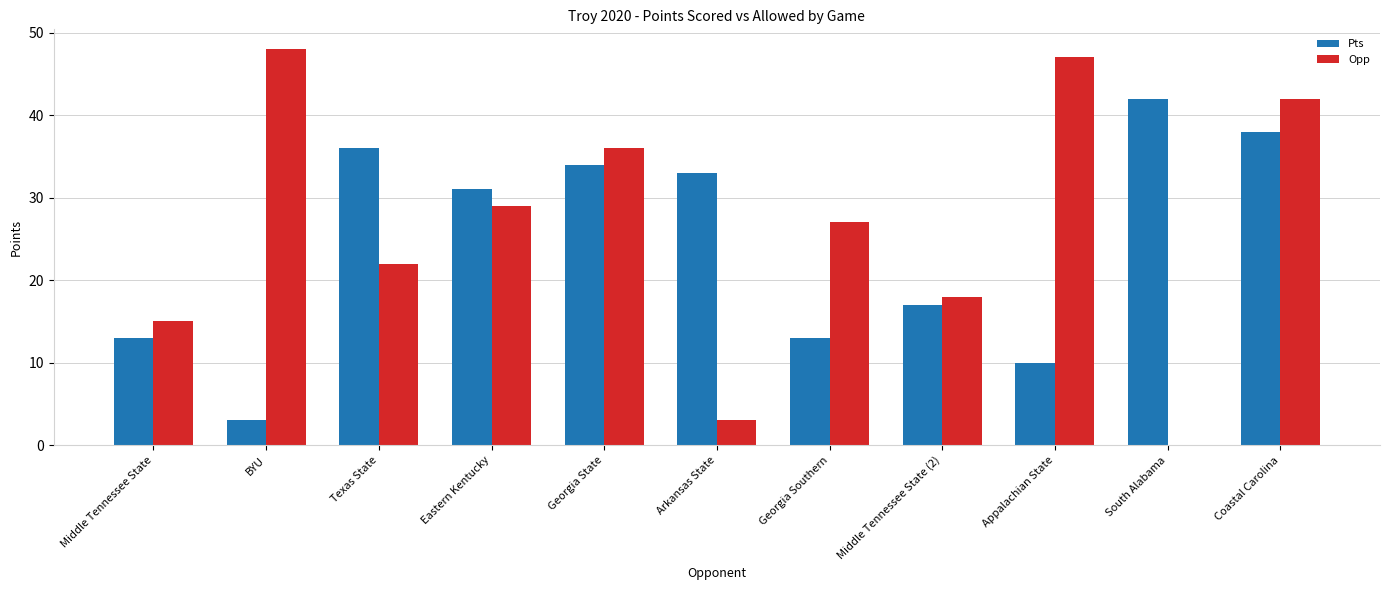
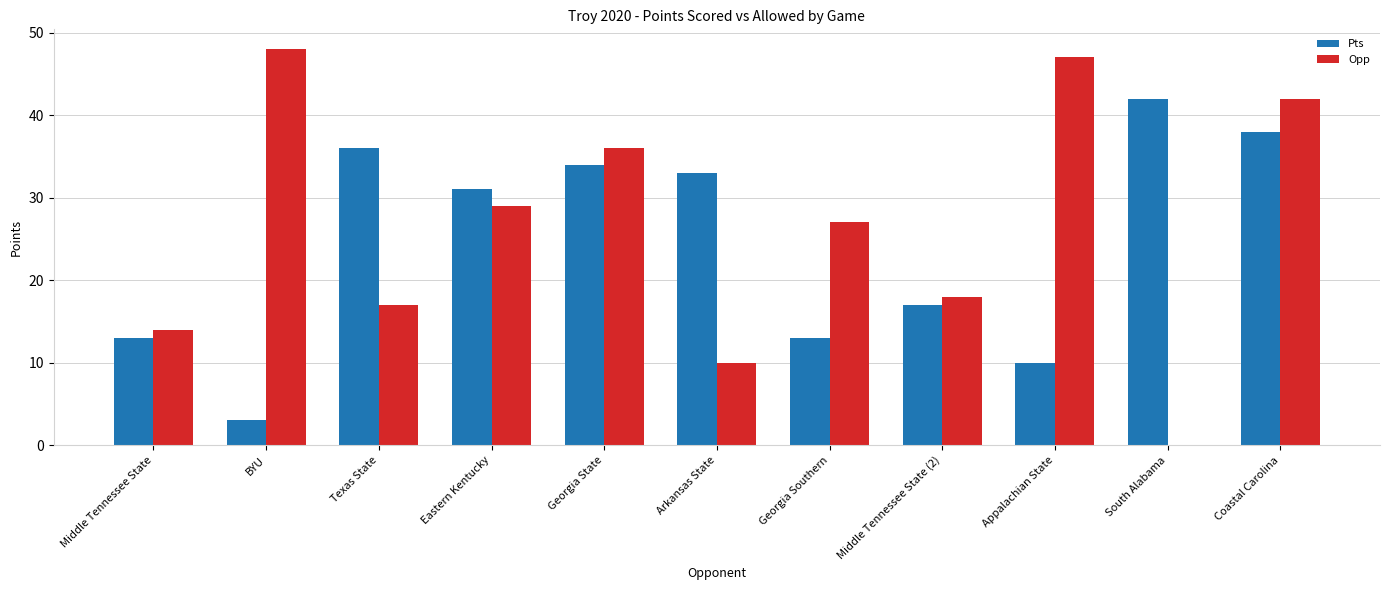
  {
    "Pts": {
      "Middle Tennessee State": 13,
      "BYU": 3,
      "Texas State": 36,
      "Eastern Kentucky": 31,
      "Georgia State": 34,
      "Arkansas State": 33,
      "Georgia Southern": 13,
      "Middle Tennessee State (2)": 17,
      "Appalachian State": 10,
      "South Alabama": 42,
      "Coastal Carolina": 38
    },
    "Opp": {
-     "Middle Tennessee State": 15,
+     "Middle Tennessee State": 14,
      "BYU": 48,
-     "Texas State": 22,
+     "Texas State": 17,
      "Eastern Kentucky": 29,
      "Georgia State": 36,
-     "Arkansas State": 3,
+     "Arkansas State": 10,
      "Georgia Southern": 27,
      "Middle Tennessee State (2)": 18,
      "Appalachian State": 47,
      "South Alabama": 0,
      "Coastal Carolina": 42
    }
  }
